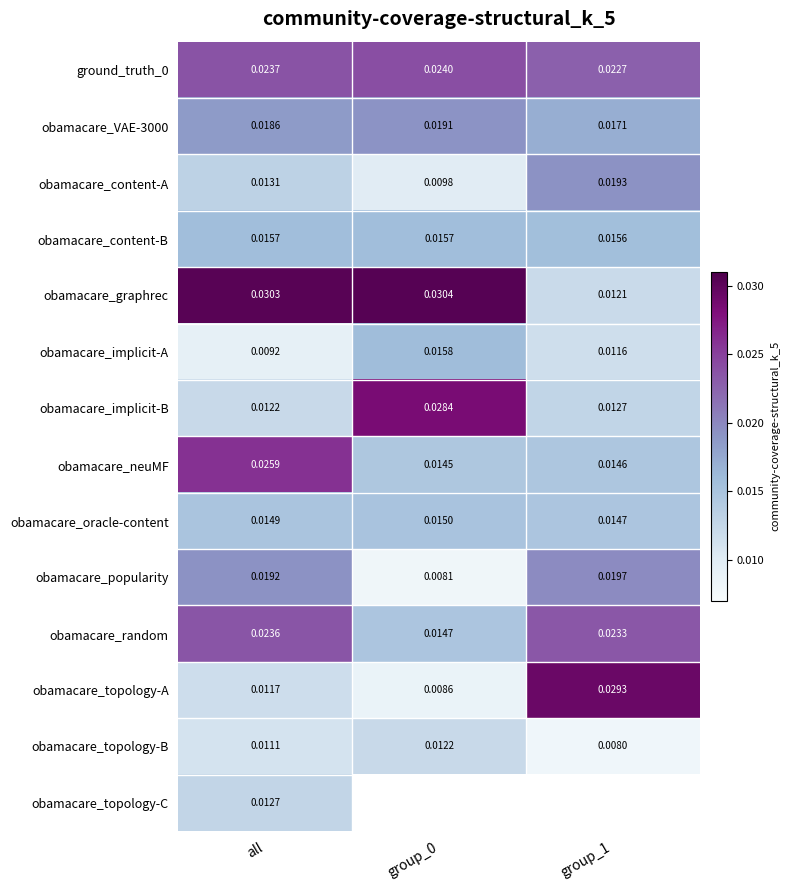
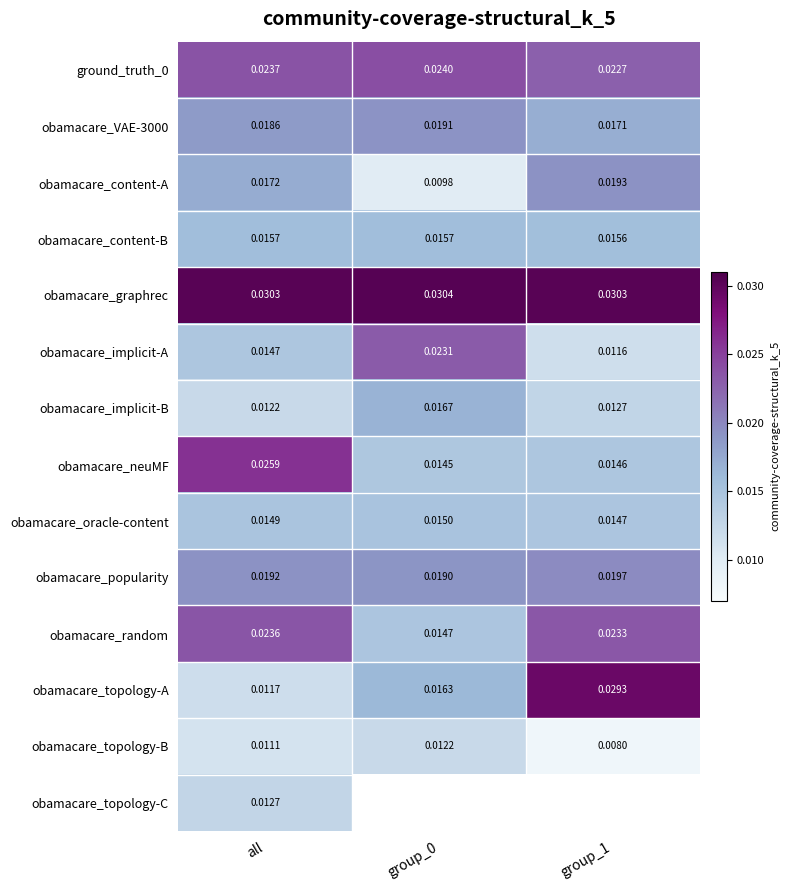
  {
    "ground_truth_0": {
      "all": 0.0237,
      "group_0": 0.0240,
      "group_1": 0.0227
    },
    "obamacare_VAE-3000": {
      "all": 0.0186,
      "group_0": 0.0191,
      "group_1": 0.0171
    },
    "obamacare_content-A": {
-     "all": 0.0131,
+     "all": 0.0172,
      "group_0": 0.0098,
      "group_1": 0.0193
    },
    "obamacare_content-B": {
      "all": 0.0157,
      "group_0": 0.0157,
      "group_1": 0.0156
    },
    "obamacare_graphrec": {
      "all": 0.0303,
      "group_0": 0.0304,
-     "group_1": 0.0121
+     "group_1": 0.0303
    },
    "obamacare_implicit-A": {
-     "all": 0.0092,
-     "group_0": 0.0158,
+     "all": 0.0147,
+     "group_0": 0.0231,
      "group_1": 0.0116
    },
    "obamacare_implicit-B": {
      "all": 0.0122,
-     "group_0": 0.0284,
+     "group_0": 0.0167,
      "group_1": 0.0127
    },
    "obamacare_neuMF": {
      "all": 0.0259,
      "group_0": 0.0145,
      "group_1": 0.0146
    },
    "obamacare_oracle-content": {
      "all": 0.0149,
      "group_0": 0.0150,
      "group_1": 0.0147
    },
    "obamacare_popularity": {
      "all": 0.0192,
-     "group_0": 0.0081,
+     "group_0": 0.0190,
      "group_1": 0.0197
    },
    "obamacare_random": {
      "all": 0.0236,
      "group_0": 0.0147,
      "group_1": 0.0233
    },
    "obamacare_topology-A": {
      "all": 0.0117,
-     "group_0": 0.0086,
+     "group_0": 0.0163,
      "group_1": 0.0293
    },
    "obamacare_topology-B": {
      "all": 0.0111,
      "group_0": 0.0122,
      "group_1": 0.0080
    },
    "obamacare_topology-C": {
      "all": 0.0127
    }
  }
